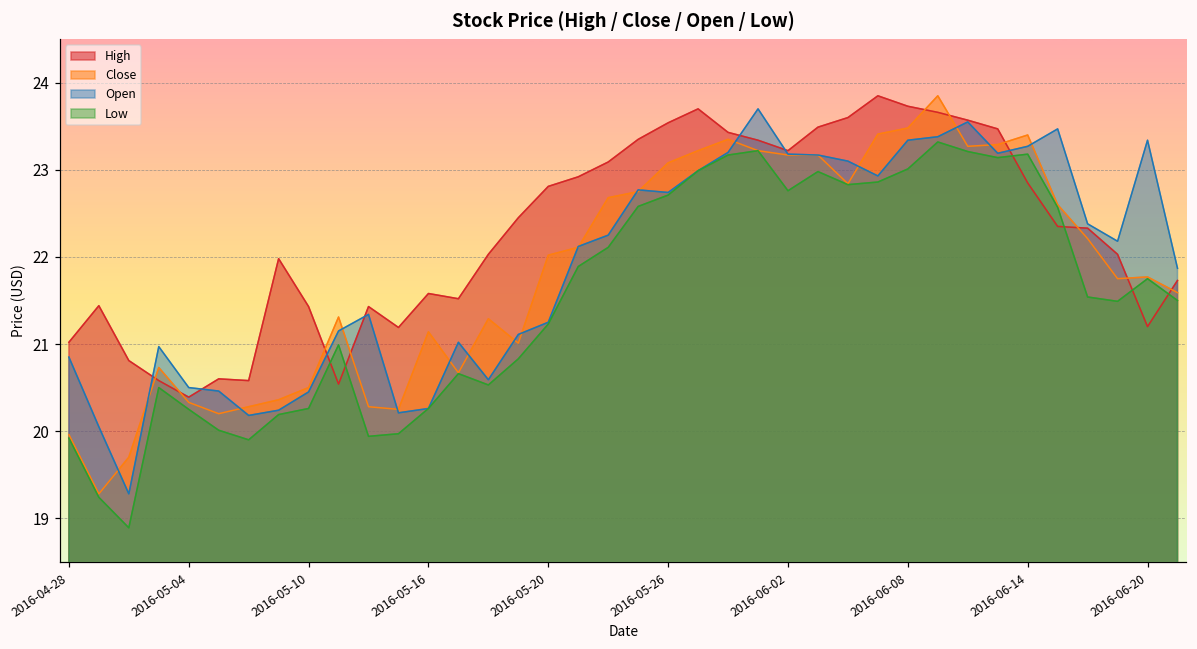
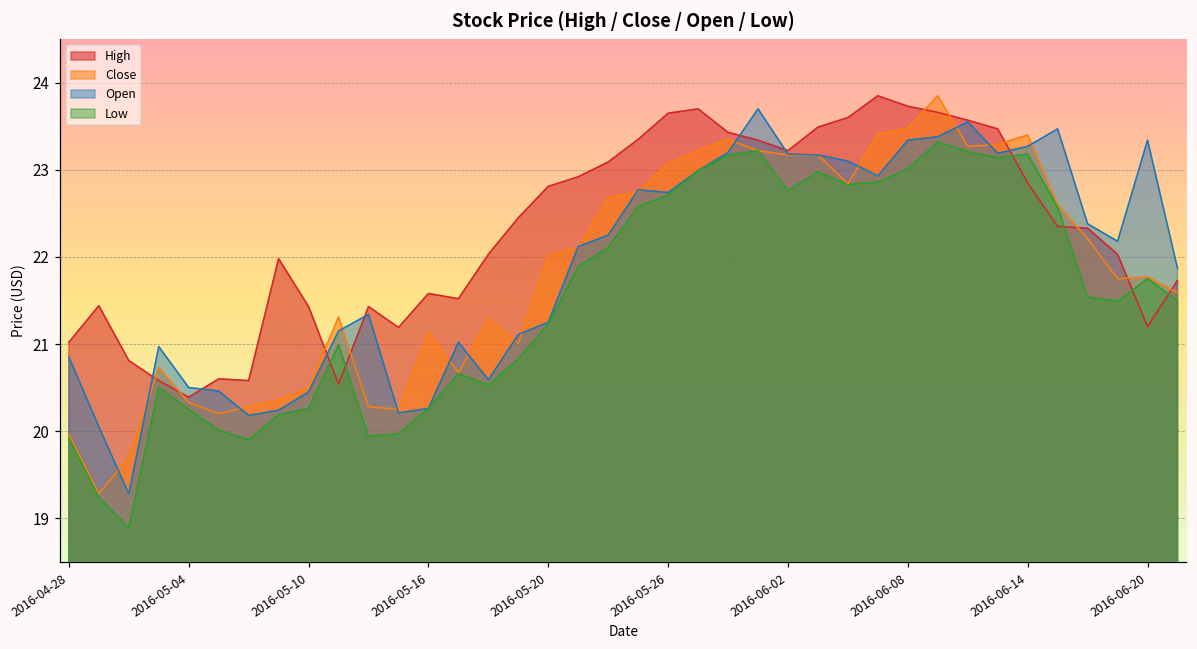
  {
    "High": {
      "2016-04-28": 21.0,
      "2016-05-04": 20.4,
      "2016-05-10": 21.4,
      "2016-05-16": 21.6,
      "2016-05-20": 22.8,
-     "2016-05-26": 23.5,
+     "2016-05-26": 23.7,
      "2016-06-02": 23.2,
      "2016-06-08": 23.7,
      "2016-06-14": 22.9,
      "2016-06-20": 21.2
    },
    "Close": {
      "2016-04-28": 20.0,
      "2016-05-04": 20.3,
      "2016-05-10": 20.5,
      "2016-05-16": 21.1,
      "2016-05-20": 22.0,
      "2016-05-26": 23.1,
      "2016-06-08": 23.5,
      "2016-06-14": 23.4
    },
    "Open": {
      "2016-04-28": 20.9,
      "2016-05-04": 20.5,
      "2016-05-10": 20.5,
      "2016-06-08": 23.3,
      "2016-06-14": 23.3,
      "2016-06-20": 23.3
    },
    "Low": {
      "2016-04-28": 19.9,
      "2016-05-04": 20.3,
      "2016-05-10": 20.3,
      "2016-06-02": 22.8,
      "2016-06-08": 23.0,
      "2016-06-14": 23.2
    }
  }
